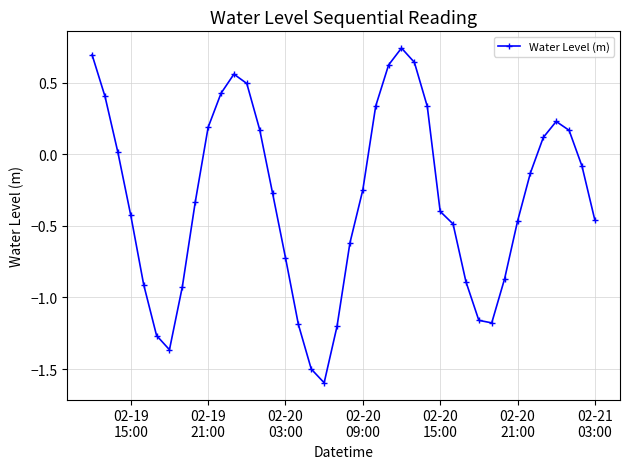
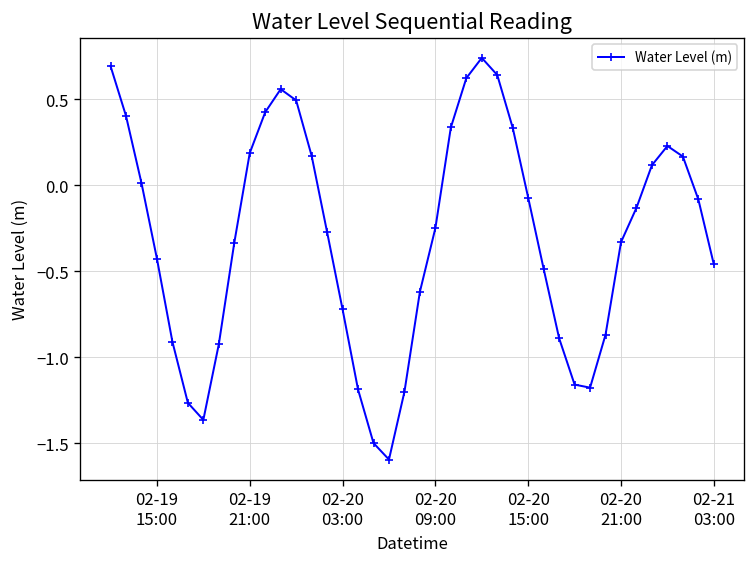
  {
    "02-19 15:00": -0.43,
    "02-19 21:00": 0.19,
    "02-20 03:00": -0.72,
    "02-20 09:00": -0.25,
-   "02-20 15:00": -0.40,
-   "02-20 21:00": -0.47,
+   "02-20 15:00": -0.07,
+   "02-20 21:00": -0.33,
    "02-21 03:00": -0.46
  }
